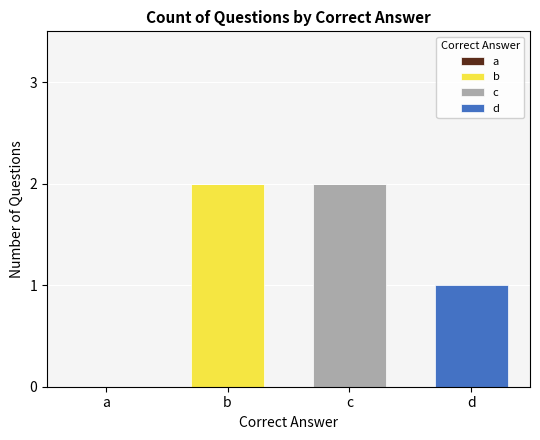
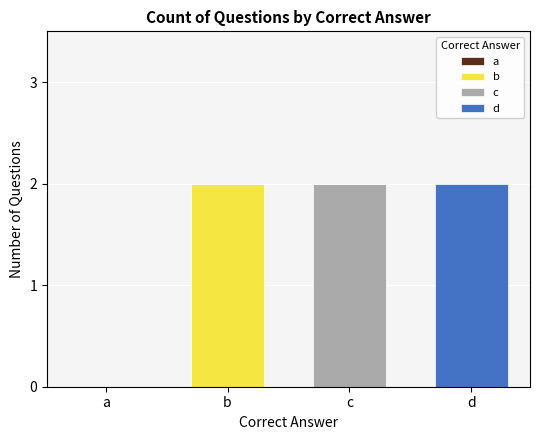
  {
    "a": {
      "a": 0,
      "b": 0,
      "c": 0,
      "d": 0
    },
    "b": {
      "a": 0,
      "b": 2,
      "c": 0,
      "d": 0
    },
    "d": {
-     "d": 1
+     "d": 2
    }
  }
